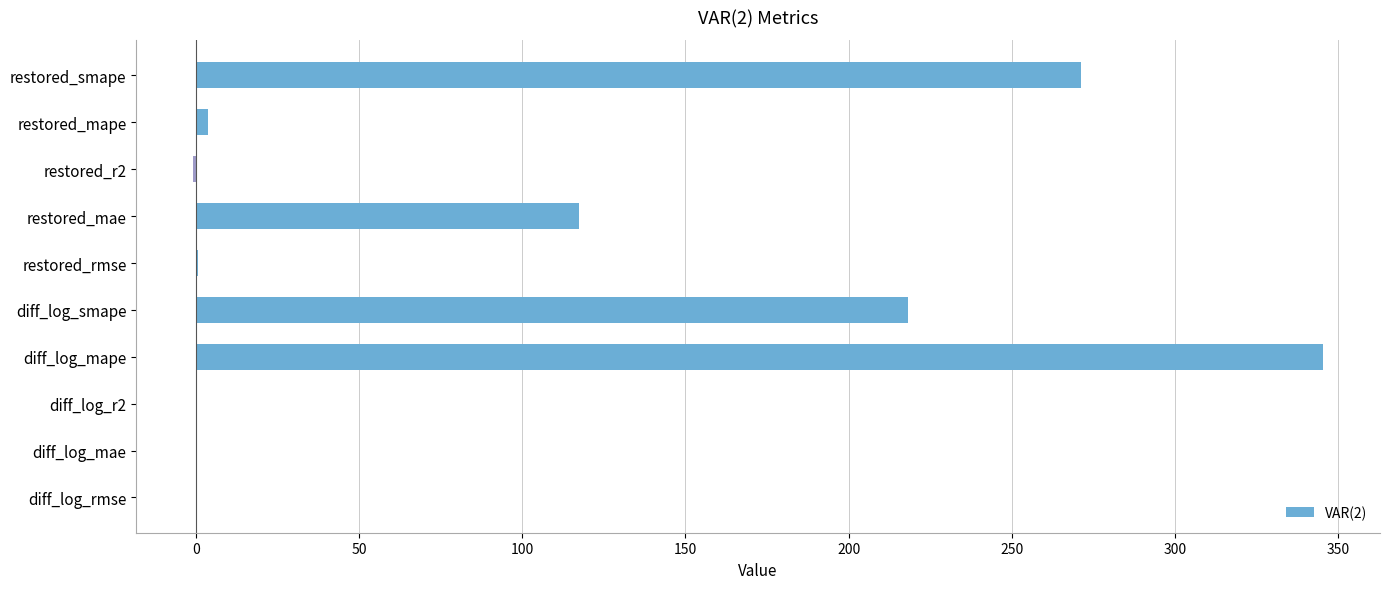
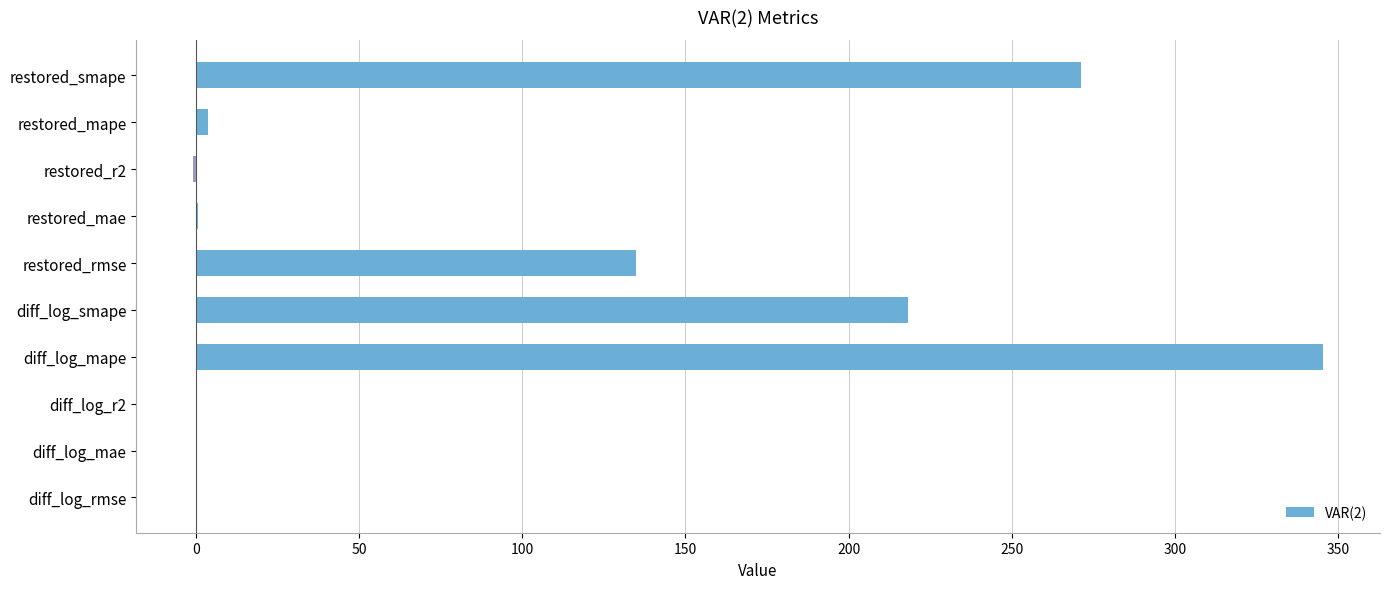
  {
    "restored_smape": 271,
    "restored_mape": 4,
    "restored_r2": -1,
-   "restored_mae": 117,
-   "restored_rmse": 1,
+   "restored_mae": 1,
+   "restored_rmse": 135,
    "diff_log_smape": 218,
    "diff_log_mape": 345
  }
